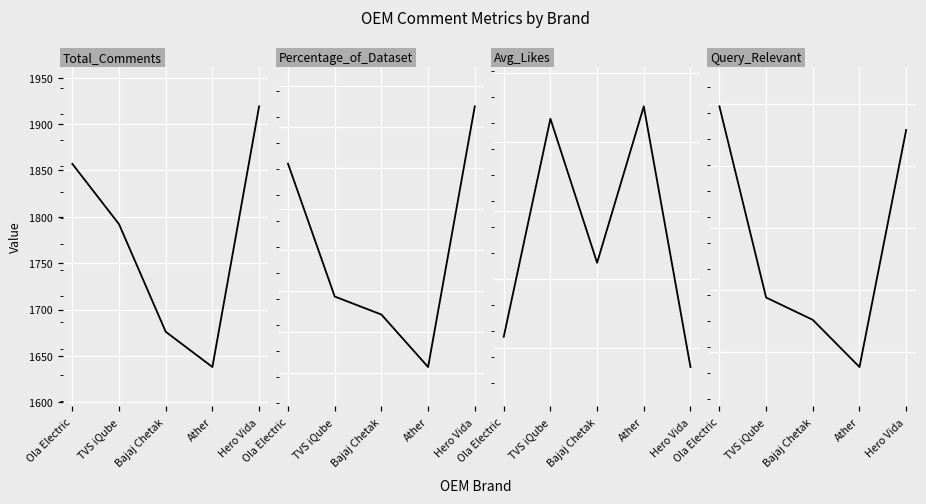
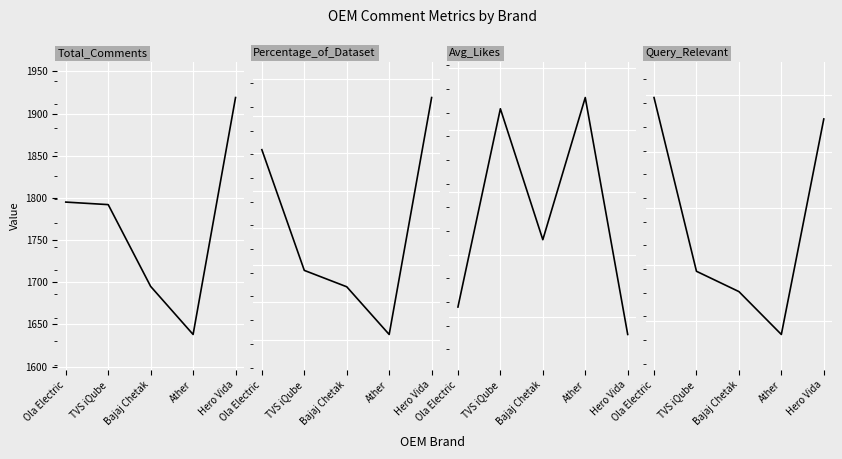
  {
    "Total_Comments": {
-     "Ola Electric": 1860,
+     "Ola Electric": 1800,
      "TVS iQube": 1790,
-     "Bajaj Chetak": 1680,
+     "Bajaj Chetak": 1700,
      "Ather": 1640,
      "Hero Vida": 1920
    }
  }
